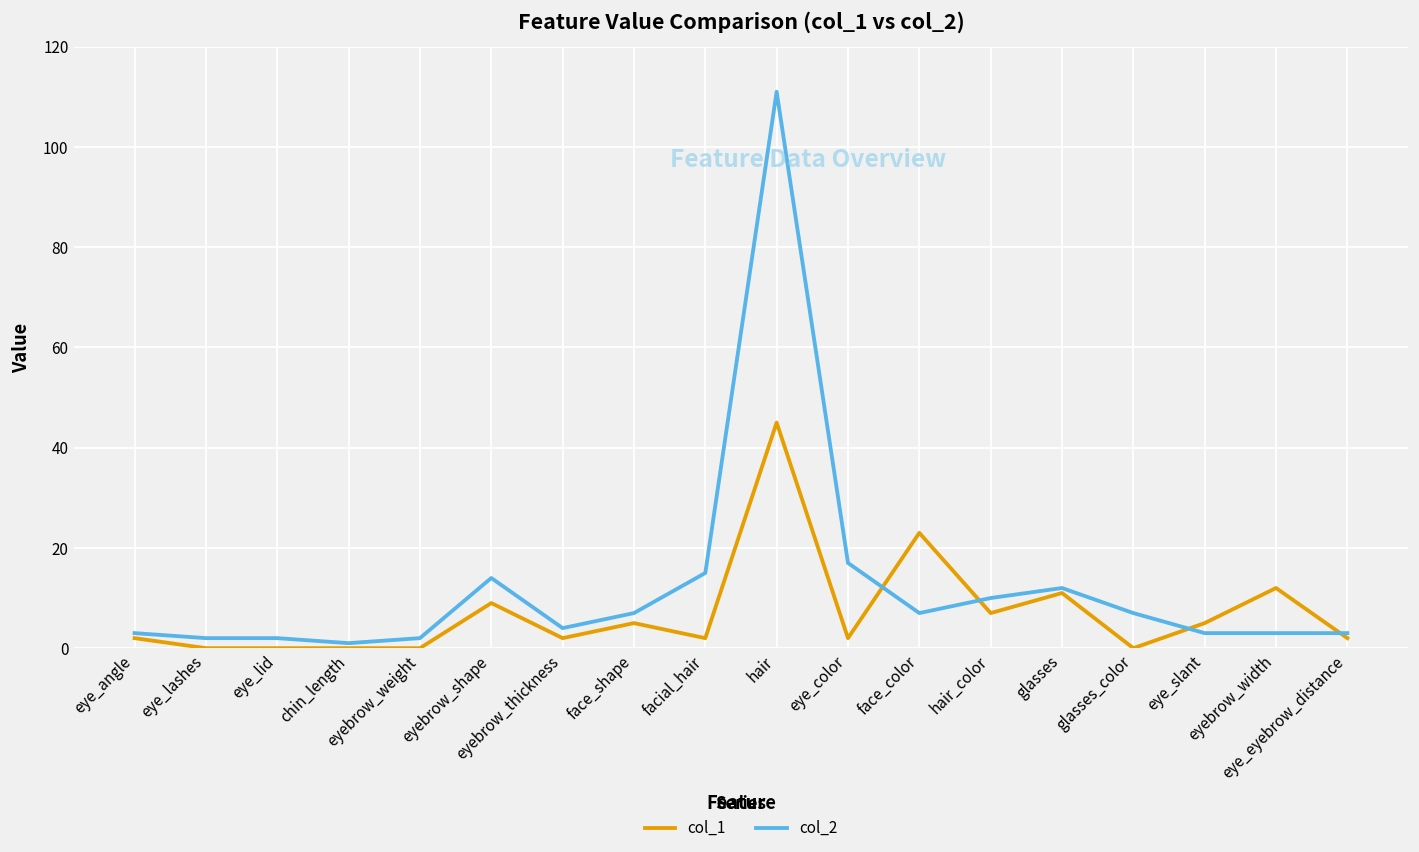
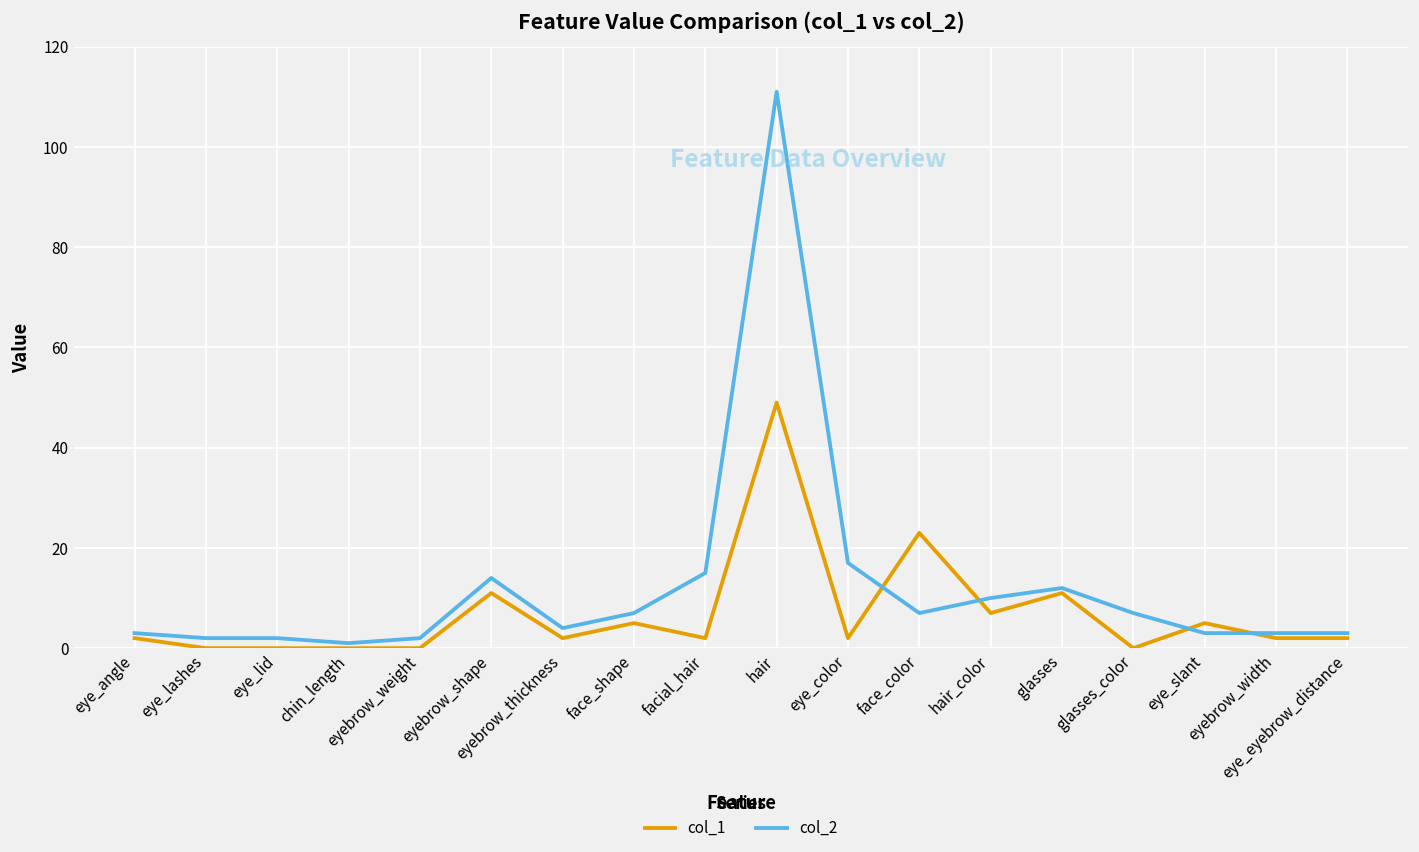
  {
    "col_1": {
      "eye_angle": 2,
      "eye_lashes": 0,
      "eye_lid": 0,
      "chin_length": 0,
      "eyebrow_weight": 0,
-     "eyebrow_shape": 9,
+     "eyebrow_shape": 11,
      "eyebrow_thickness": 2,
      "face_shape": 5,
      "facial_hair": 2,
-     "hair": 45,
+     "hair": 49,
      "eye_color": 2,
      "face_color": 23,
      "hair_color": 7,
      "glasses": 11,
      "glasses_color": 0,
      "eye_slant": 5,
-     "eyebrow_width": 12,
+     "eyebrow_width": 2,
      "eye_eyebrow_distance": 2
    },
    "col_2": {
      "eye_angle": 3,
      "eye_lashes": 2,
      "eye_lid": 2,
      "chin_length": 1,
      "eyebrow_weight": 2,
      "eyebrow_shape": 14,
      "eyebrow_thickness": 4,
      "face_shape": 7,
      "facial_hair": 15,
      "hair": 111,
      "eye_color": 17,
      "face_color": 7,
      "hair_color": 10,
      "glasses": 12,
      "glasses_color": 7,
      "eye_slant": 3,
      "eyebrow_width": 3,
      "eye_eyebrow_distance": 3
    }
  }
